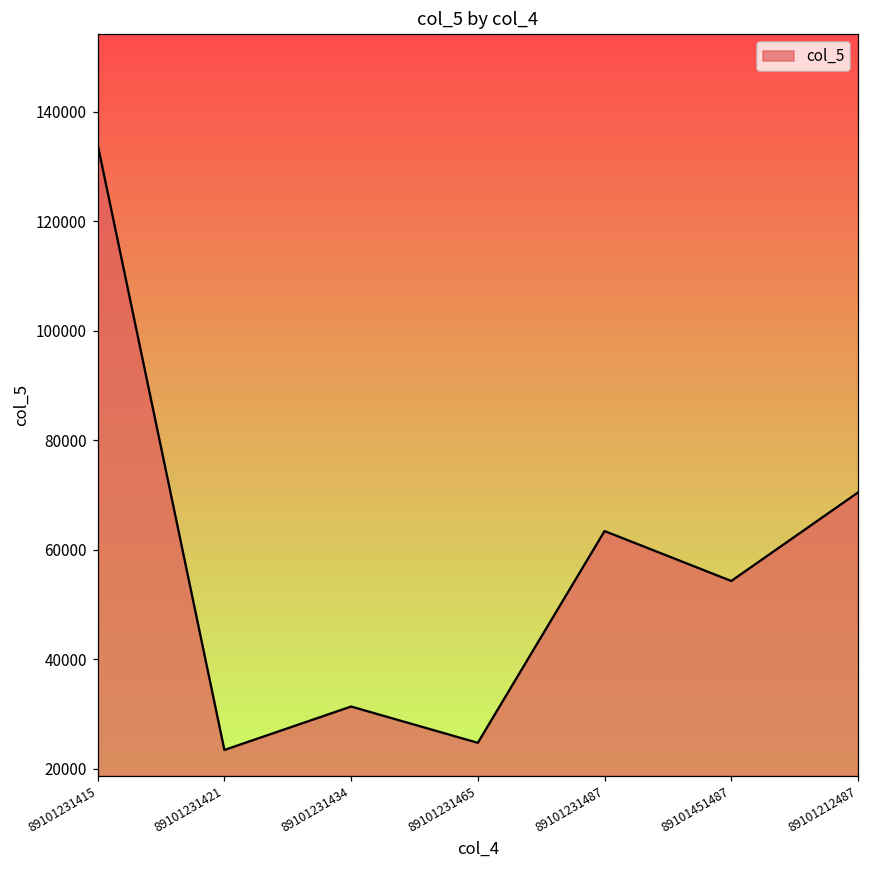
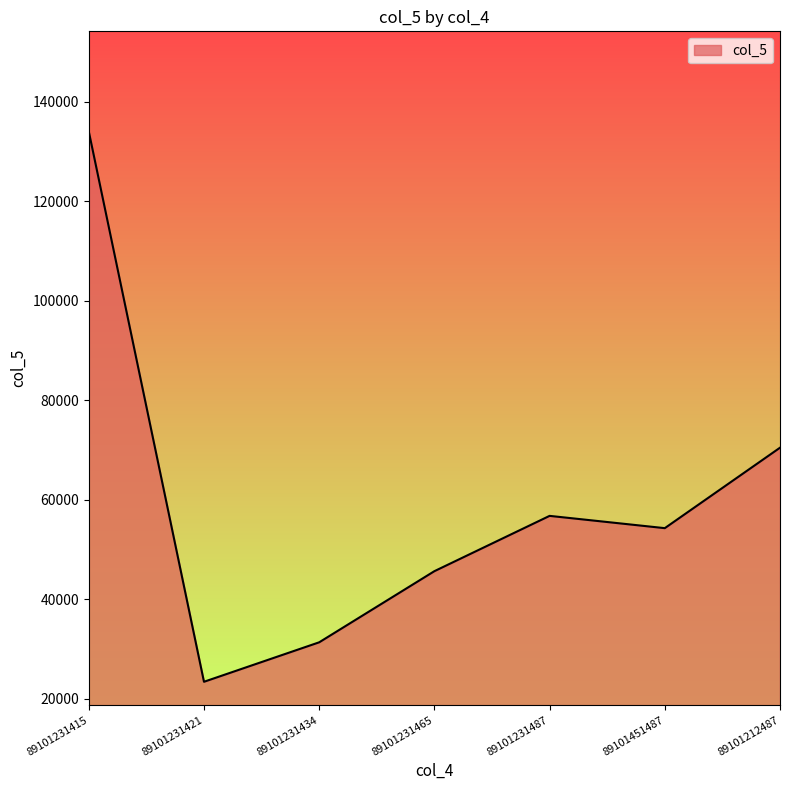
  {
    "89101231415": 134000,
    "89101231421": 23000,
    "89101231434": 31000,
-   "89101231465": 25000,
-   "89101231487": 63000,
+   "89101231465": 46000,
+   "89101231487": 57000,
    "89101451487": 54000,
    "89101212487": 70000
  }
